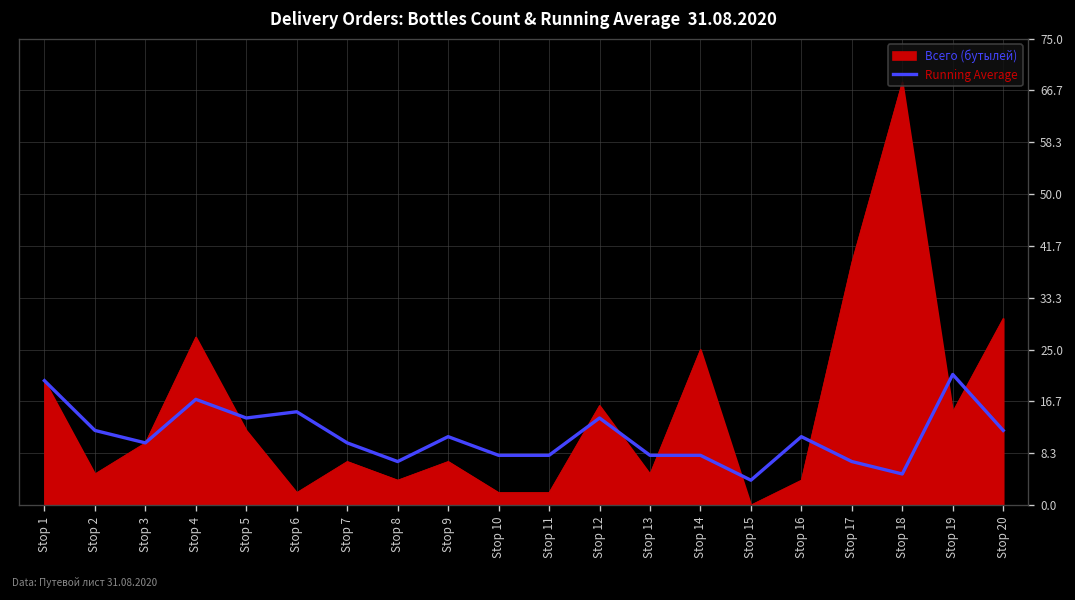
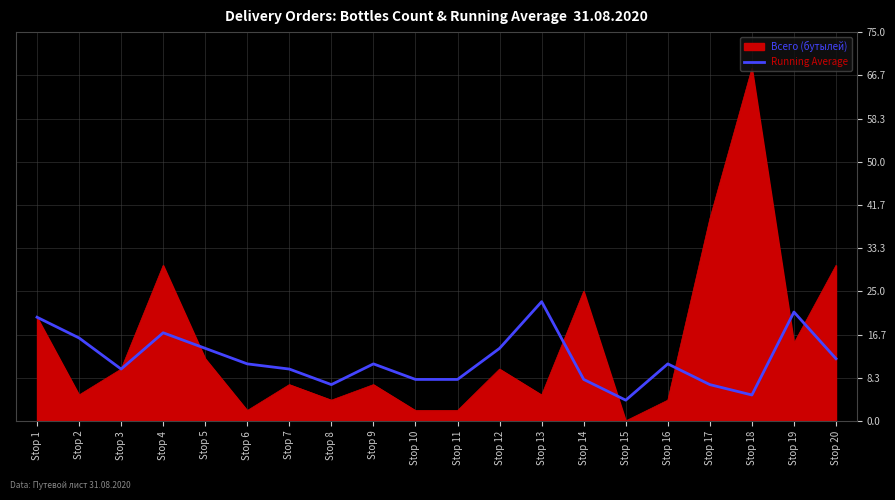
  {
    "Всего (бутылей)": {
      "Stop 2": 5,
-     "Stop 4": 27,
+     "Stop 4": 30,
      "Stop 5": 12,
      "Stop 6": 2,
      "Stop 7": 7,
      "Stop 8": 4,
      "Stop 9": 7,
      "Stop 10": 2,
      "Stop 11": 2,
-     "Stop 12": 16,
+     "Stop 12": 10,
      "Stop 13": 5,
      "Stop 14": 25,
      "Stop 15": 0,
      "Stop 16": 4,
      "Stop 17": 39,
      "Stop 19": 15,
      "Stop 20": 30
    },
    "Running Average": {
-     "Stop 2": 12,
+     "Stop 2": 16,
      "Stop 4": 17,
      "Stop 5": 14,
-     "Stop 6": 15,
+     "Stop 6": 11,
      "Stop 7": 10,
      "Stop 8": 7,
      "Stop 9": 11,
      "Stop 10": 8,
      "Stop 11": 8,
      "Stop 12": 14,
-     "Stop 13": 8,
+     "Stop 13": 23,
      "Stop 14": 8,
      "Stop 15": 4,
      "Stop 16": 11,
      "Stop 17": 7,
      "Stop 18": 5,
      "Stop 19": 21,
      "Stop 20": 12
    }
  }
